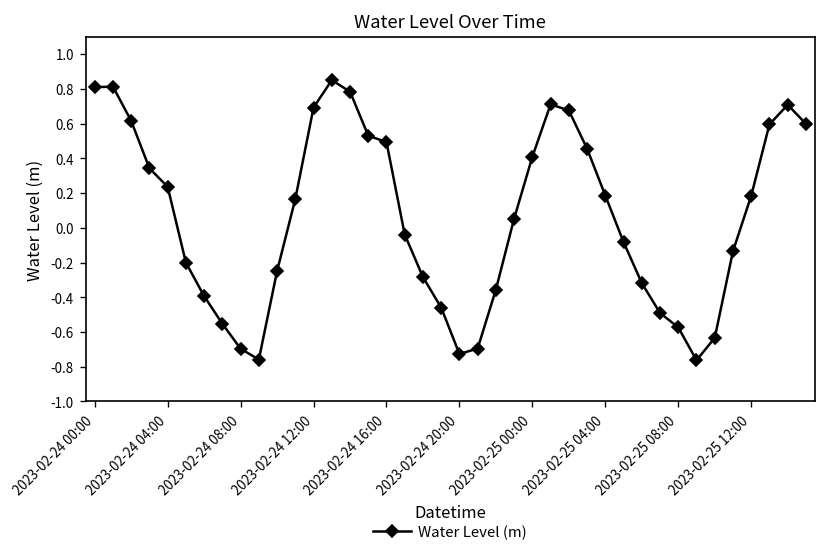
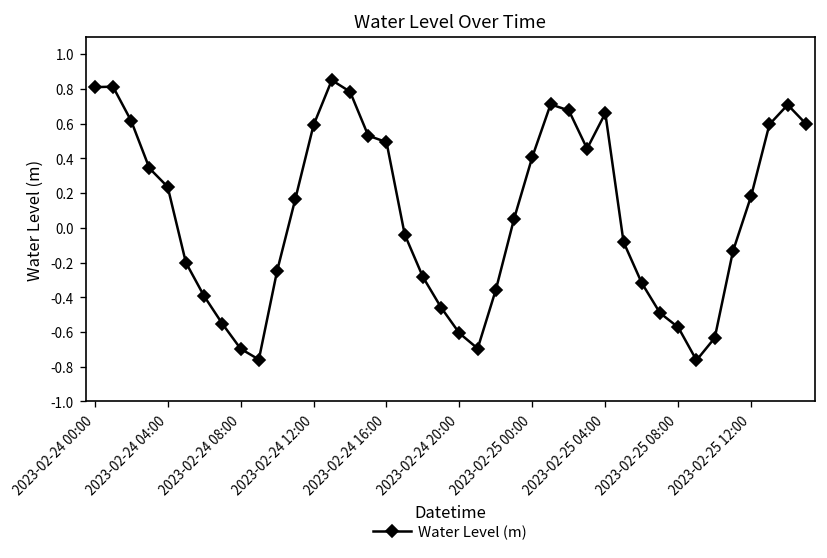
  {
    "2023-02-24 00:00": 0.81,
    "2023-02-24 04:00": 0.24,
    "2023-02-24 08:00": -0.70,
-   "2023-02-24 12:00": 0.69,
+   "2023-02-24 12:00": 0.59,
    "2023-02-24 16:00": 0.49,
-   "2023-02-24 20:00": -0.73,
+   "2023-02-24 20:00": -0.61,
    "2023-02-25 00:00": 0.41,
-   "2023-02-25 04:00": 0.19,
+   "2023-02-25 04:00": 0.66,
    "2023-02-25 08:00": -0.57,
    "2023-02-25 12:00": 0.18
  }
